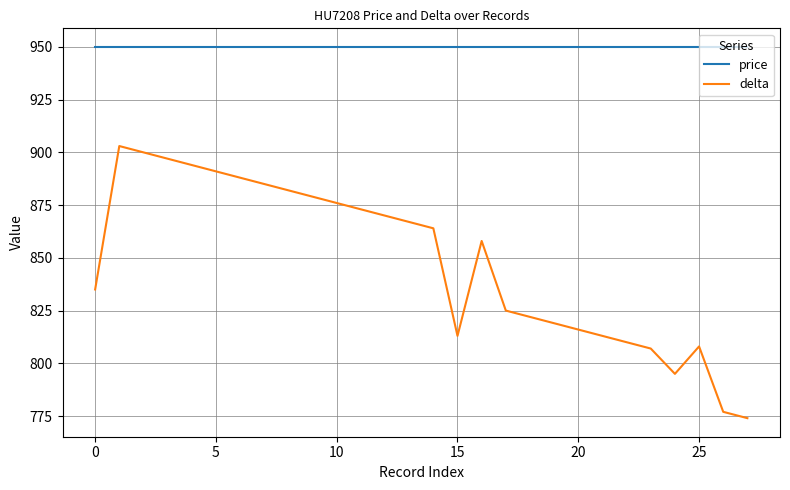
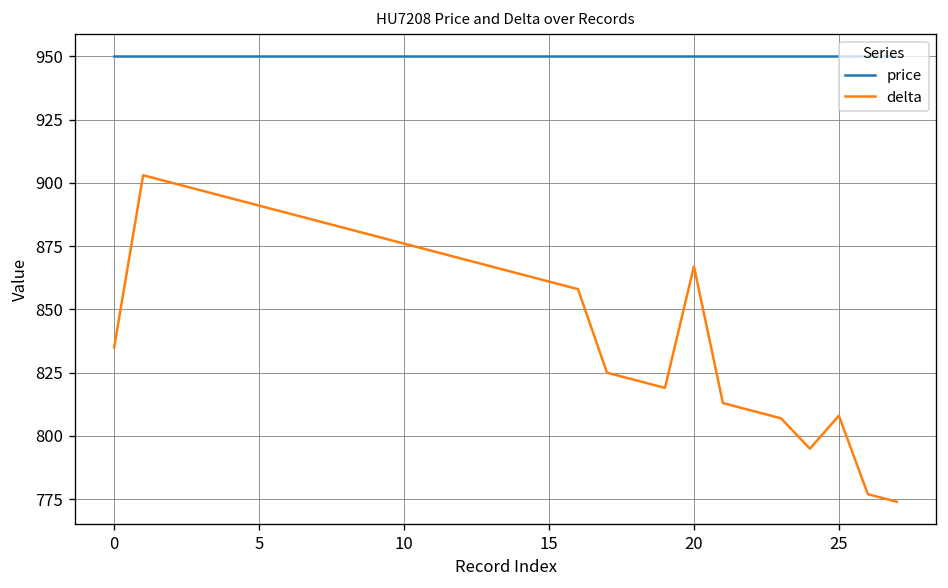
  {
    "price": {
      "0": 950,
      "5": 950,
      "10": 950,
      "15": 950,
      "20": 950
    },
    "delta": {
      "0": 835,
      "5": 891,
      "10": 876,
-     "15": 813,
-     "20": 816,
+     "15": 861,
+     "20": 867,
      "25": 808
    }
  }
